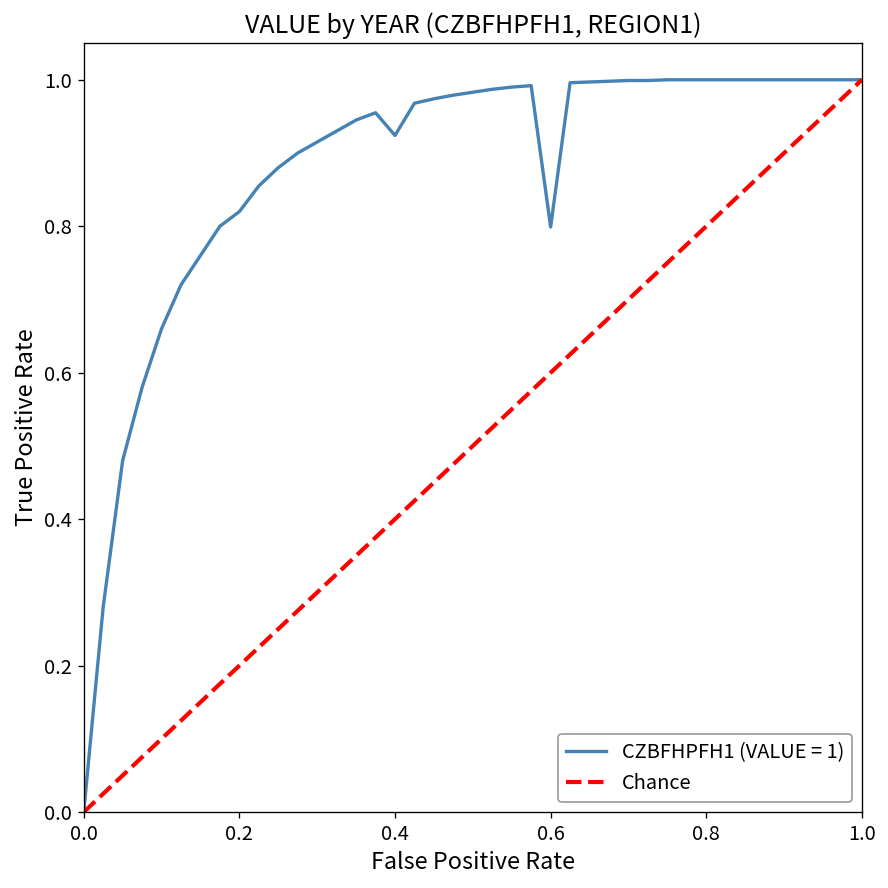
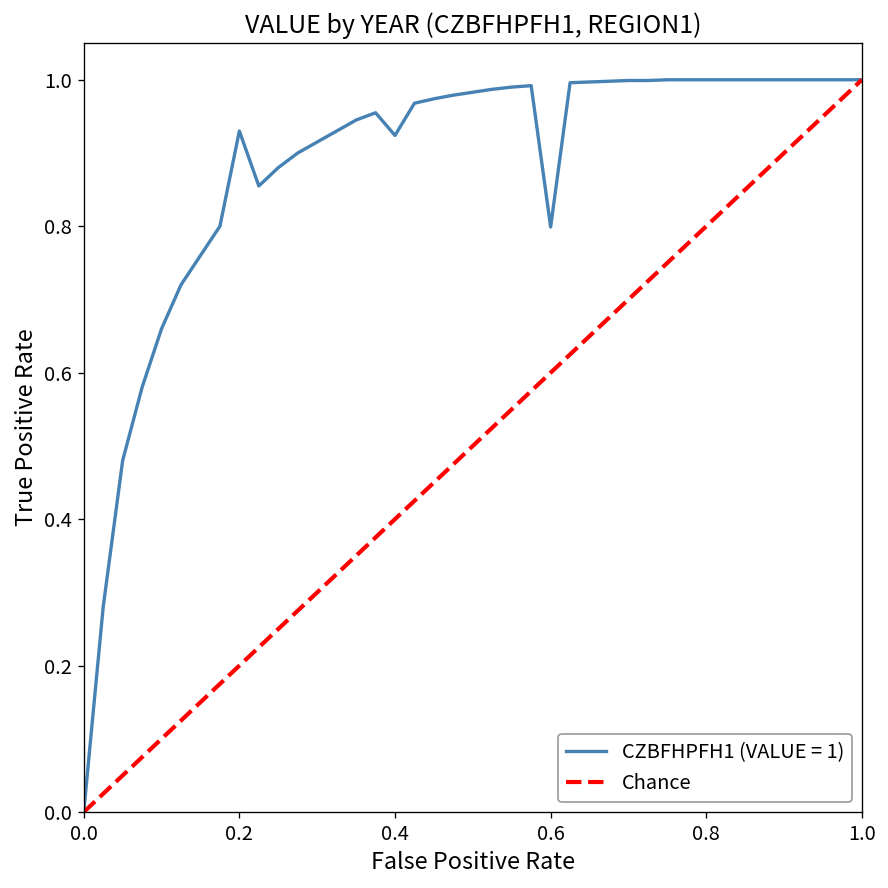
  {
    "CZBFHPFH1 (VALUE = 1)": {
-     "0.2": 0.82,
+     "0.2": 0.93,
      "0.4": 0.92,
      "0.6": 0.80,
      "0.8": 1.00
    }
  }
